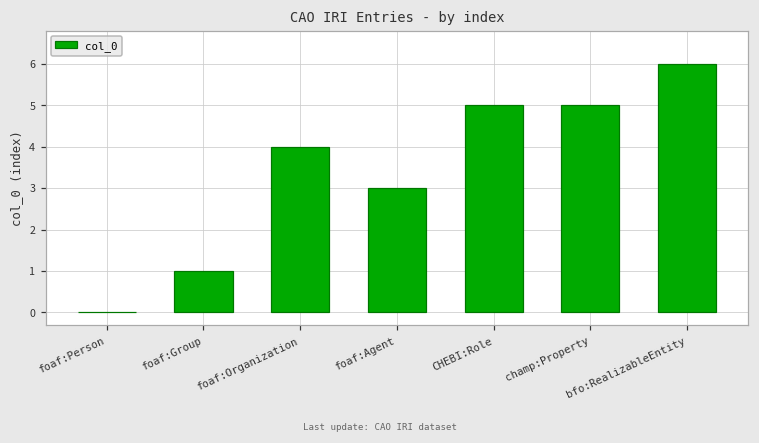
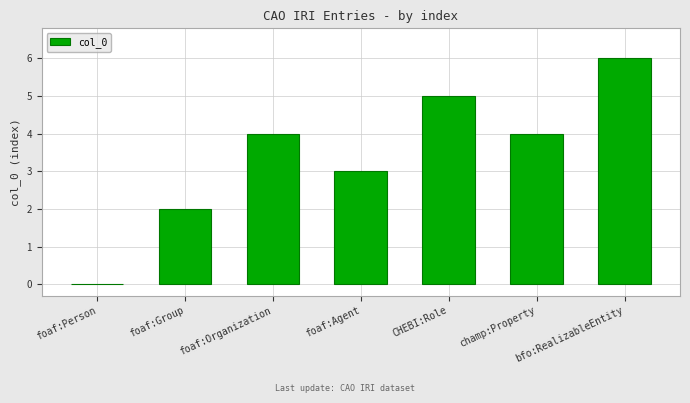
  {
    "foaf:Person": 0,
-   "foaf:Group": 1,
+   "foaf:Group": 2,
    "foaf:Organization": 4,
    "foaf:Agent": 3,
    "CHEBI:Role": 5,
-   "champ:Property": 5,
+   "champ:Property": 4,
    "bfo:RealizableEntity": 6
  }
